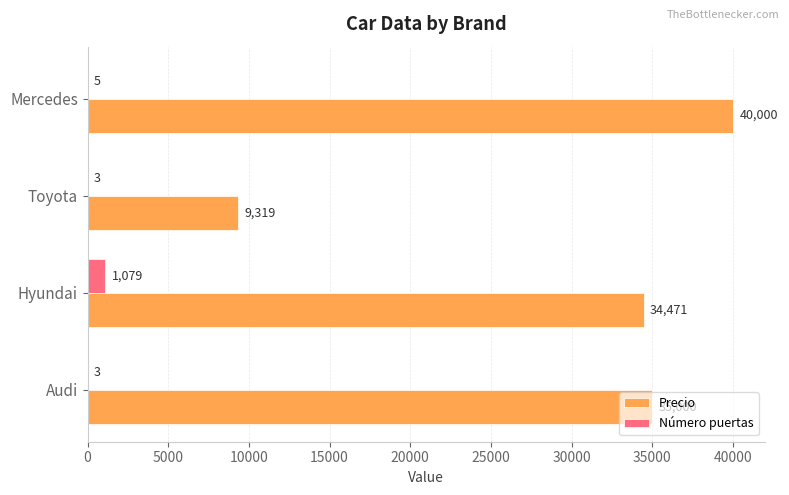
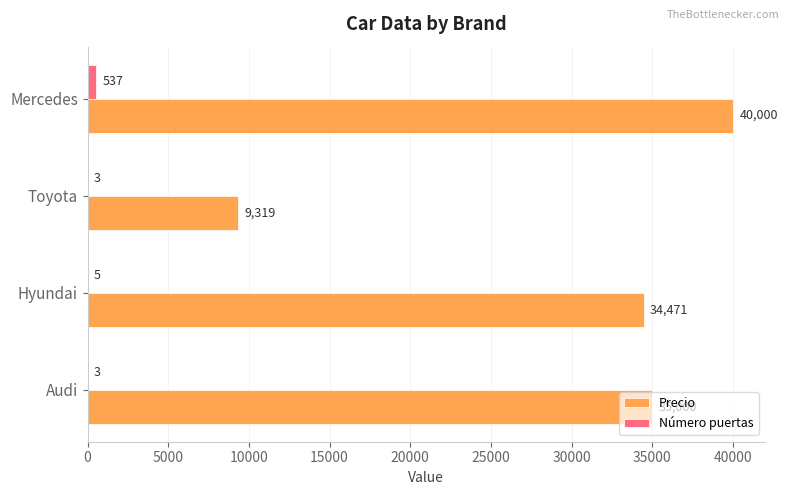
  {
    "Precio": {
      "Mercedes": "40,000",
      "Toyota": "9,319",
      "Hyundai": "34,471"
    },
    "Número puertas": {
-     "Mercedes": "5",
+     "Mercedes": "537",
      "Toyota": "3",
-     "Hyundai": "1,079",
+     "Hyundai": "5",
      "Audi": "3"
    }
  }
